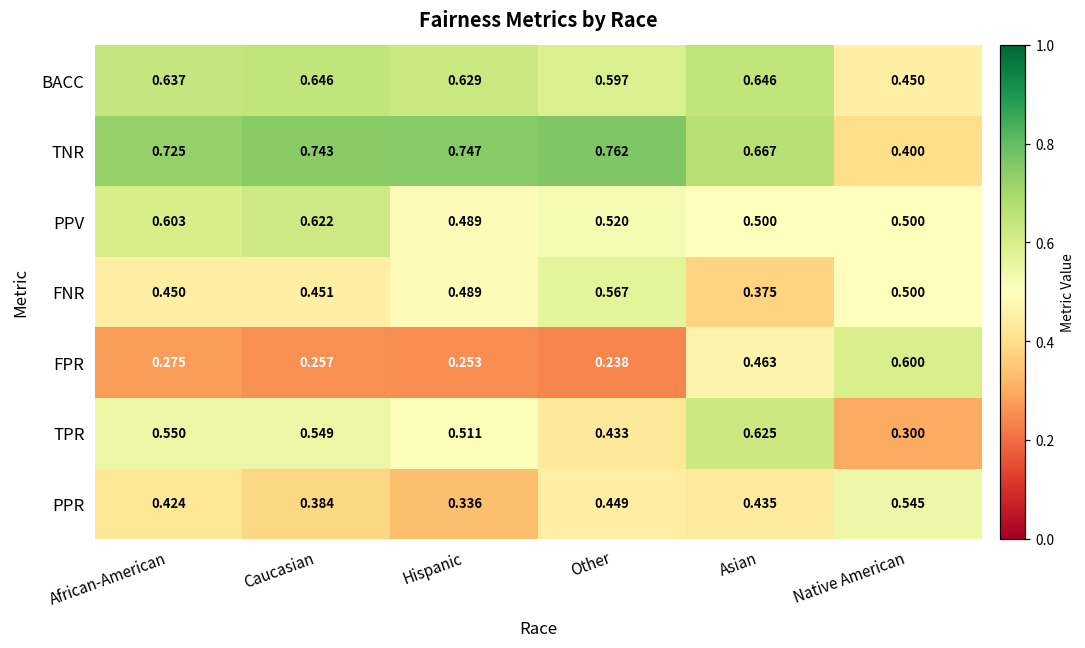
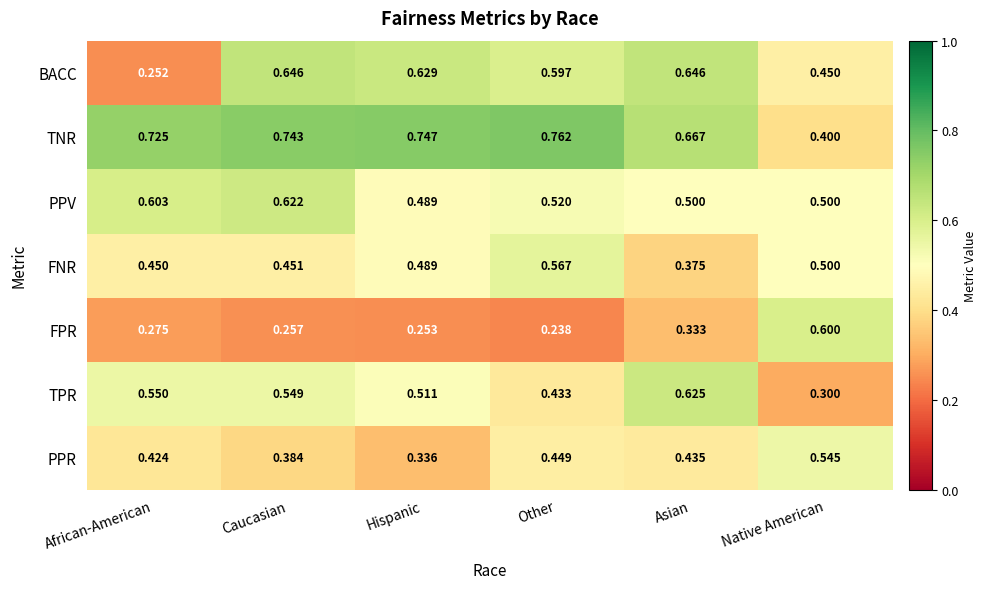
  {
    "BACC": {
-     "African-American": 0.637,
+     "African-American": 0.252,
      "Caucasian": 0.646,
      "Hispanic": 0.629,
      "Other": 0.597,
      "Asian": 0.646,
      "Native American": 0.450
    },
    "TNR": {
      "African-American": 0.725,
      "Caucasian": 0.743,
      "Hispanic": 0.747,
      "Other": 0.762,
      "Asian": 0.667,
      "Native American": 0.400
    },
    "PPV": {
      "African-American": 0.603,
      "Caucasian": 0.622,
      "Hispanic": 0.489,
      "Other": 0.520,
      "Asian": 0.500,
      "Native American": 0.500
    },
    "FNR": {
      "African-American": 0.450,
      "Caucasian": 0.451,
      "Hispanic": 0.489,
      "Other": 0.567,
      "Asian": 0.375,
      "Native American": 0.500
    },
    "FPR": {
      "African-American": 0.275,
      "Caucasian": 0.257,
      "Hispanic": 0.253,
      "Other": 0.238,
-     "Asian": 0.463,
+     "Asian": 0.333,
      "Native American": 0.600
    },
    "TPR": {
      "African-American": 0.550,
      "Caucasian": 0.549,
      "Hispanic": 0.511,
      "Other": 0.433,
      "Asian": 0.625,
      "Native American": 0.300
    },
    "PPR": {
      "African-American": 0.424,
      "Caucasian": 0.384,
      "Hispanic": 0.336,
      "Other": 0.449,
      "Asian": 0.435,
      "Native American": 0.545
    }
  }
